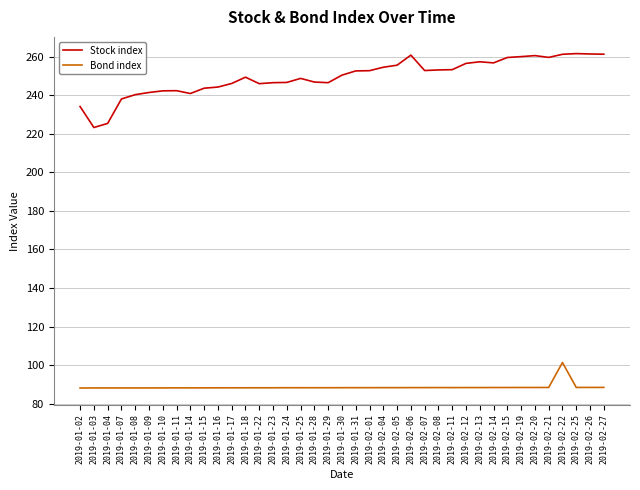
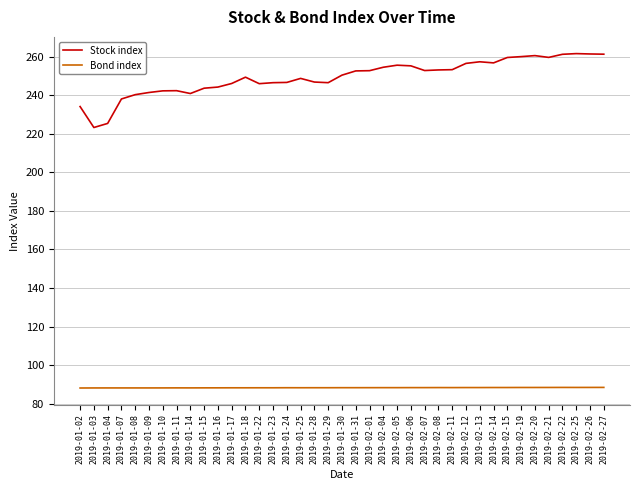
  {
    "Stock index": {
      "2019-01-02": 234,
      "2019-01-03": 223,
      "2019-01-04": 225,
      "2019-01-07": 238,
      "2019-01-08": 240,
      "2019-01-09": 241,
      "2019-01-10": 242,
      "2019-01-11": 242,
      "2019-01-14": 241,
      "2019-01-15": 244,
      "2019-01-16": 244,
      "2019-01-17": 246,
      "2019-01-18": 249,
      "2019-01-22": 246,
      "2019-01-23": 246,
      "2019-01-24": 247,
      "2019-01-25": 249,
      "2019-01-28": 247,
      "2019-01-29": 246,
      "2019-01-30": 250,
      "2019-01-31": 253,
      "2019-02-01": 253,
      "2019-02-04": 254,
      "2019-02-05": 256,
-     "2019-02-06": 261,
+     "2019-02-06": 255,
      "2019-02-07": 253,
      "2019-02-08": 253,
      "2019-02-11": 253,
      "2019-02-12": 256,
      "2019-02-13": 257,
      "2019-02-14": 257,
      "2019-02-15": 259,
      "2019-02-19": 260,
      "2019-02-20": 260,
      "2019-02-21": 260,
      "2019-02-22": 261,
      "2019-02-25": 262,
      "2019-02-26": 261,
      "2019-02-27": 261
    },
    "Bond index": {
      "2019-01-02": 88,
      "2019-01-03": 88,
      "2019-01-04": 88,
      "2019-01-07": 88,
      "2019-01-08": 88,
      "2019-01-09": 88,
      "2019-01-10": 88,
      "2019-01-11": 88,
      "2019-01-14": 88,
      "2019-01-15": 88,
      "2019-01-16": 88,
      "2019-01-17": 88,
      "2019-01-18": 88,
      "2019-01-22": 88,
      "2019-01-23": 88,
      "2019-01-24": 88,
      "2019-01-25": 88,
      "2019-01-28": 88,
      "2019-01-29": 88,
      "2019-01-30": 88,
      "2019-01-31": 88,
      "2019-02-01": 88,
      "2019-02-04": 88,
      "2019-02-05": 88,
      "2019-02-06": 88,
      "2019-02-07": 88,
      "2019-02-08": 88,
      "2019-02-11": 88,
      "2019-02-12": 88,
      "2019-02-13": 88,
      "2019-02-14": 88,
      "2019-02-15": 88,
      "2019-02-19": 88,
      "2019-02-20": 88,
      "2019-02-21": 88,
-     "2019-02-22": 101,
+     "2019-02-22": 88,
      "2019-02-25": 88,
      "2019-02-26": 88,
      "2019-02-27": 88
    }
  }
